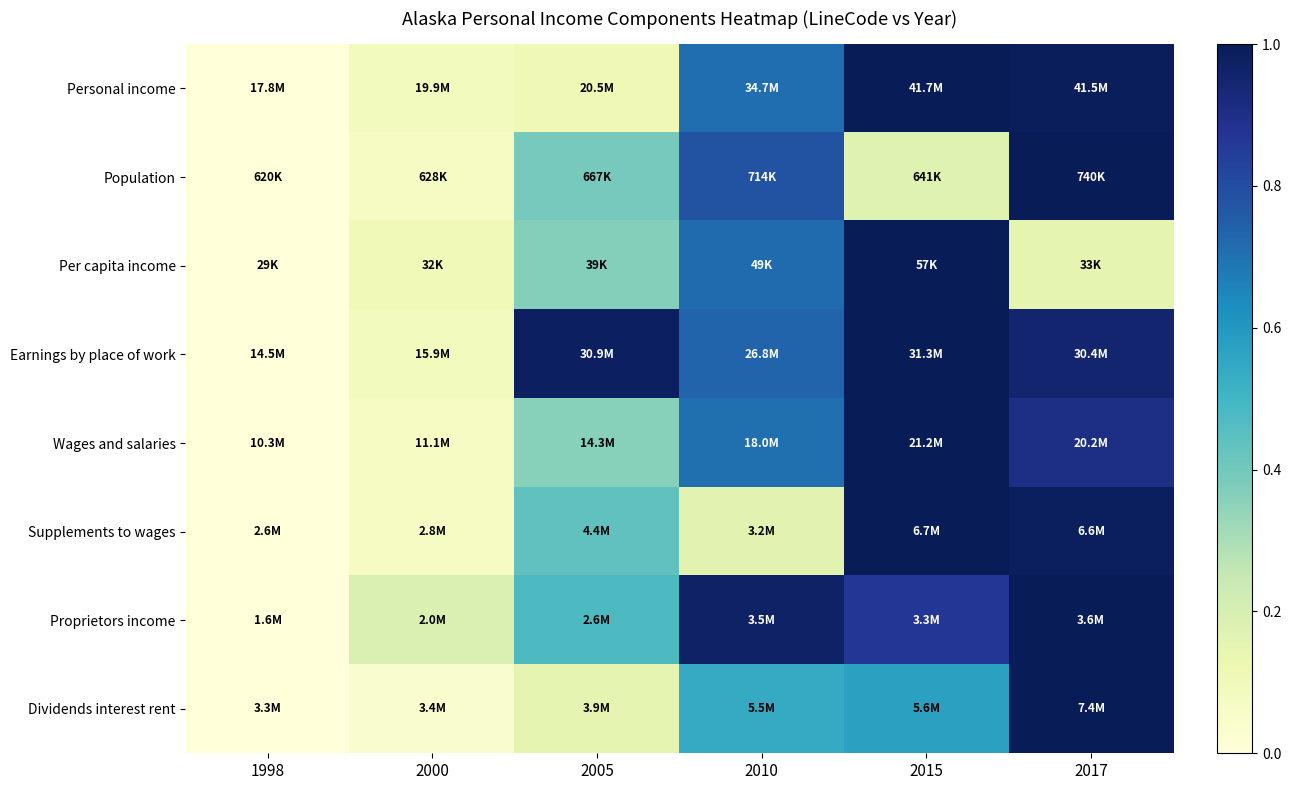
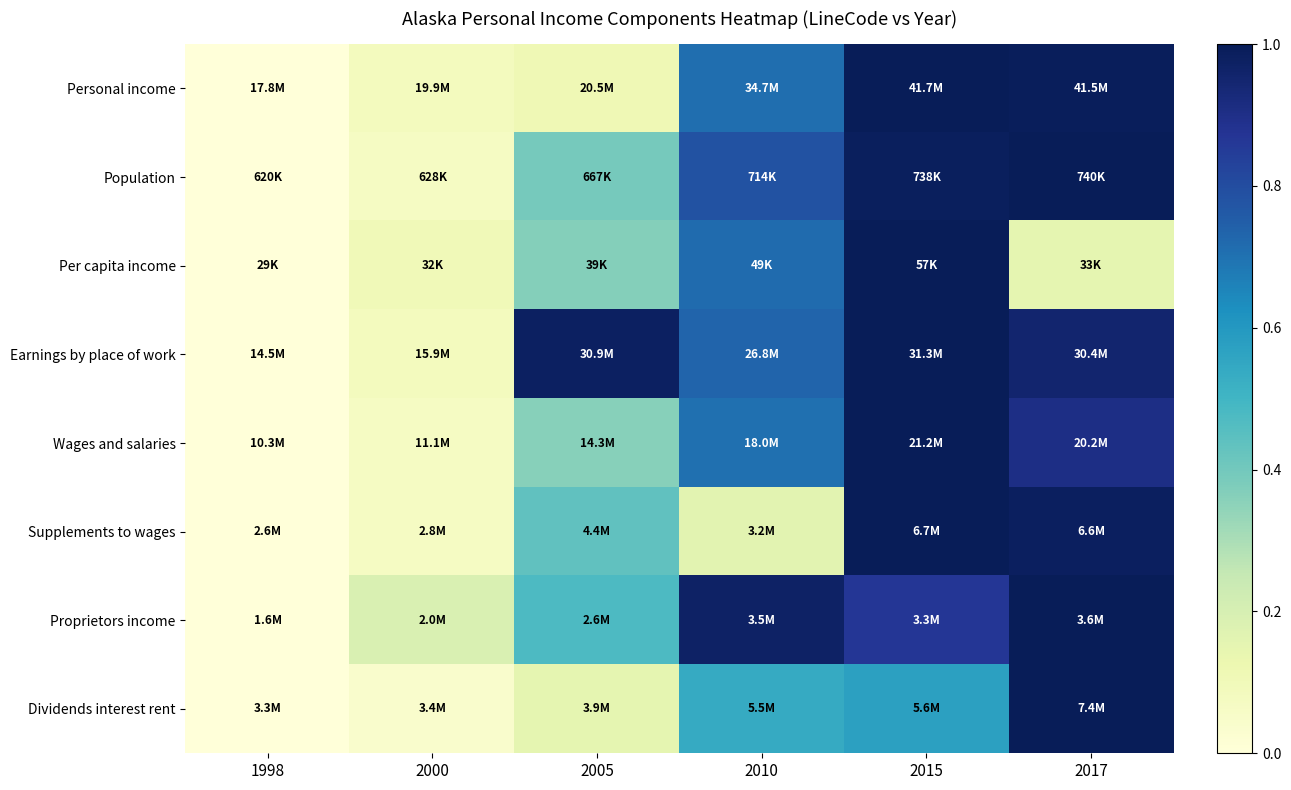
  {
    "Personal income": {
      "1998": "17.8M",
      "2000": "19.9M",
      "2005": "20.5M",
      "2010": "34.7M",
      "2015": "41.7M",
      "2017": "41.5M"
    },
    "Population": {
      "1998": "620K",
      "2000": "628K",
      "2005": "667K",
      "2010": "714K",
-     "2015": "641K",
+     "2015": "738K",
      "2017": "740K"
    },
    "Per capita income": {
      "1998": "29K",
      "2000": "32K",
      "2005": "39K",
      "2010": "49K",
      "2015": "57K",
      "2017": "33K"
    },
    "Earnings by place of work": {
      "1998": "14.5M",
      "2000": "15.9M",
      "2005": "30.9M",
      "2010": "26.8M",
      "2015": "31.3M",
      "2017": "30.4M"
    },
    "Wages and salaries": {
      "1998": "10.3M",
      "2000": "11.1M",
      "2005": "14.3M",
      "2010": "18.0M",
      "2015": "21.2M",
      "2017": "20.2M"
    },
    "Supplements to wages": {
      "1998": "2.6M",
      "2000": "2.8M",
      "2005": "4.4M",
      "2010": "3.2M",
      "2015": "6.7M",
      "2017": "6.6M"
    },
    "Proprietors income": {
      "1998": "1.6M",
      "2000": "2.0M",
      "2005": "2.6M",
      "2010": "3.5M",
      "2015": "3.3M",
      "2017": "3.6M"
    },
    "Dividends interest rent": {
      "1998": "3.3M",
      "2000": "3.4M",
      "2005": "3.9M",
      "2010": "5.5M",
      "2015": "5.6M",
      "2017": "7.4M"
    }
  }
